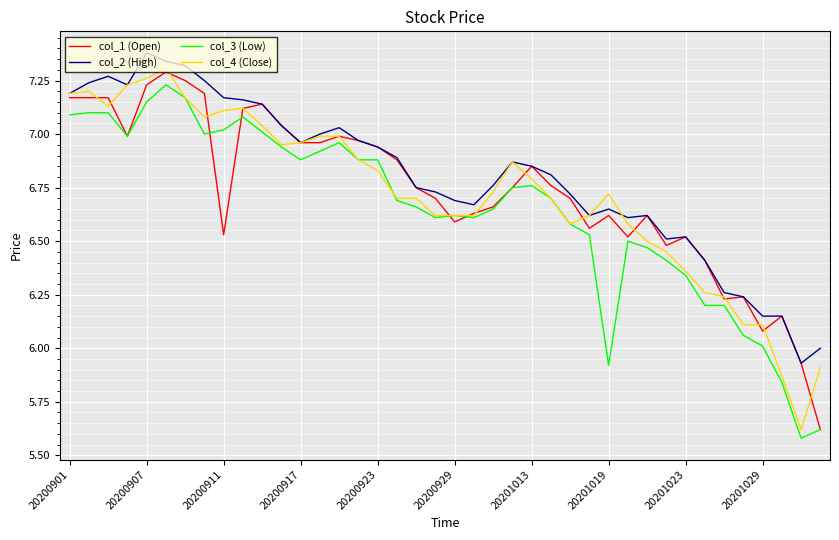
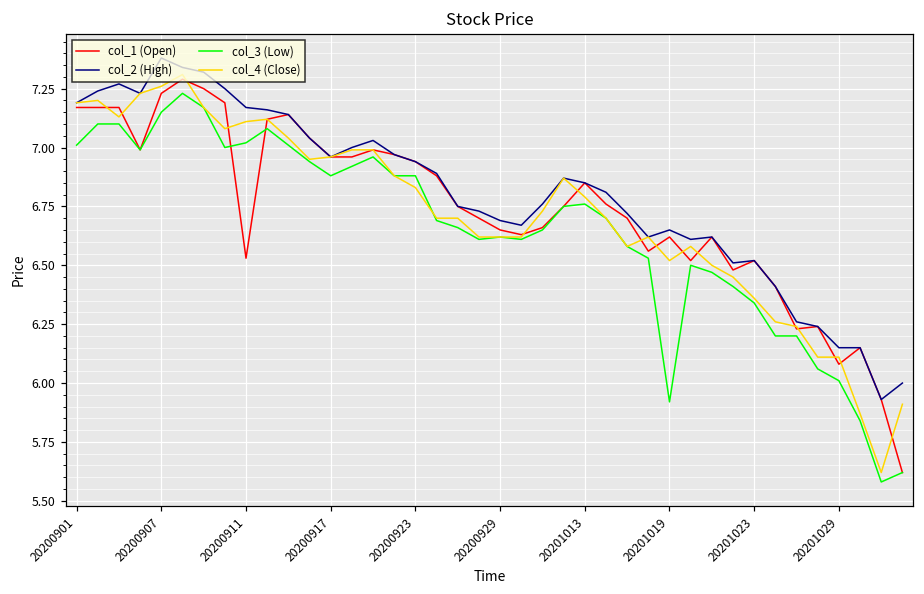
  {
    "col_1 (Open)": {
      "20200901": 7.17,
      "20200907": 7.23,
      "20200911": 6.53,
-     "20200929": 6.59,
+     "20200929": 6.65,
      "20201019": 6.62,
      "20201029": 6.08
    },
    "col_2 (High)": {
      "20200911": 7.17,
      "20200929": 6.69,
      "20201019": 6.65,
      "20201029": 6.15
    },
    "col_3 (Low)": {
-     "20200901": 7.09,
+     "20200901": 7.01,
      "20200907": 7.15,
      "20200911": 7.02,
      "20200917": 6.88,
      "20200923": 6.88,
      "20201013": 6.76,
      "20201019": 5.92,
      "20201023": 6.34,
      "20201029": 6.01
    },
    "col_4 (Close)": {
      "20200907": 7.26,
      "20200911": 7.11,
      "20200923": 6.83,
      "20201013": 6.79,
-     "20201019": 6.72,
+     "20201019": 6.52,
      "20201023": 6.36,
      "20201029": 6.11
    }
  }
